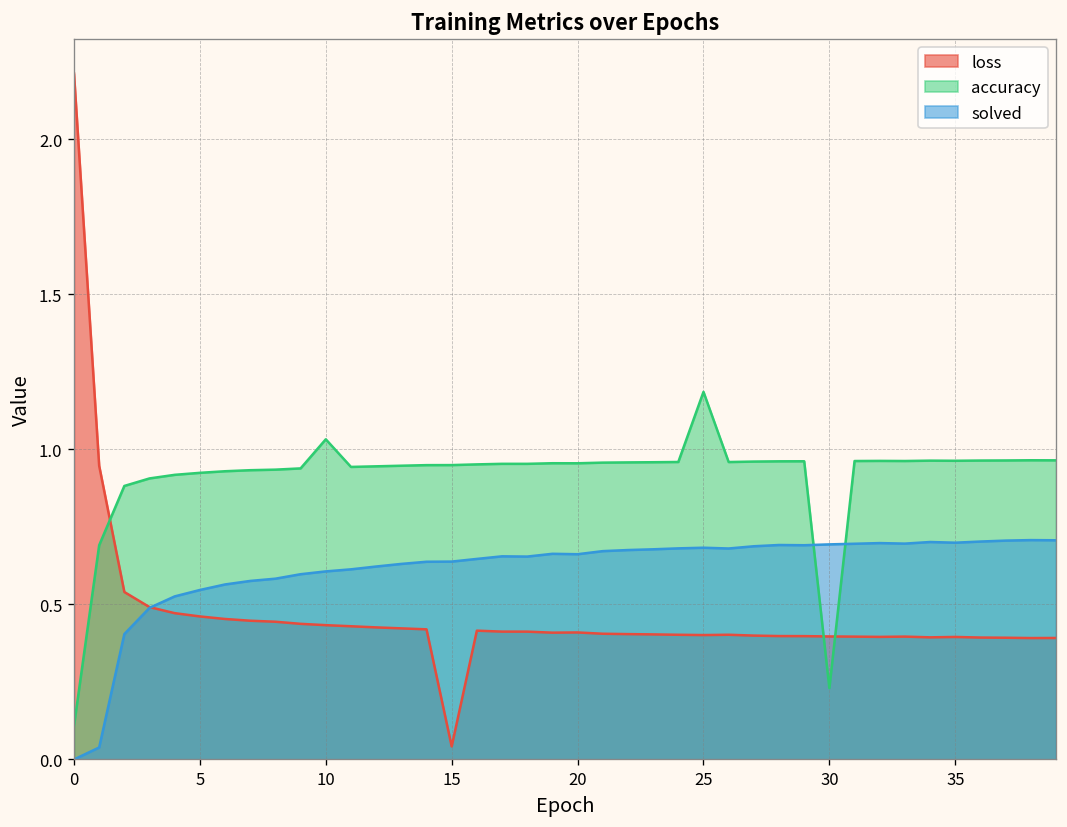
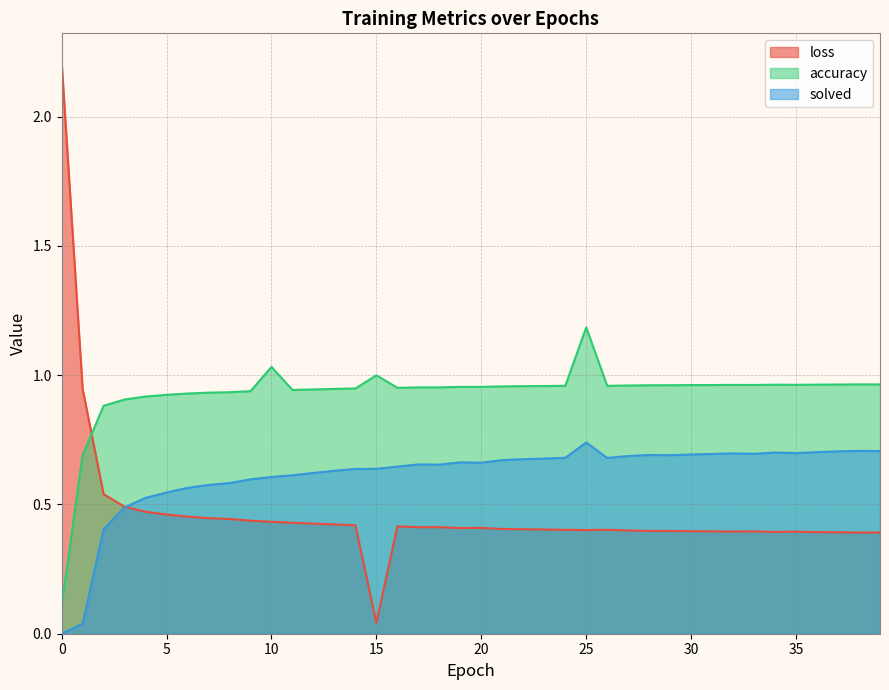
  {
    "loss": {
      "0": 2.21,
      "5": 0.46,
      "10": 0.43,
      "15": 0.04,
      "20": 0.41,
      "25": 0.40,
      "30": 0.40,
      "35": 0.39
    },
    "accuracy": {
      "0": 0.11,
      "5": 0.92,
      "10": 1.03,
-     "15": 0.95,
+     "15": 1.00,
      "20": 0.95,
      "25": 1.19,
-     "30": 0.23,
+     "30": 0.96,
      "35": 0.96
    },
    "solved": {
      "0": 0.00,
      "5": 0.55,
      "10": 0.61,
      "15": 0.64,
      "20": 0.66,
-     "25": 0.68,
+     "25": 0.74,
      "30": 0.69,
      "35": 0.70
    }
  }
